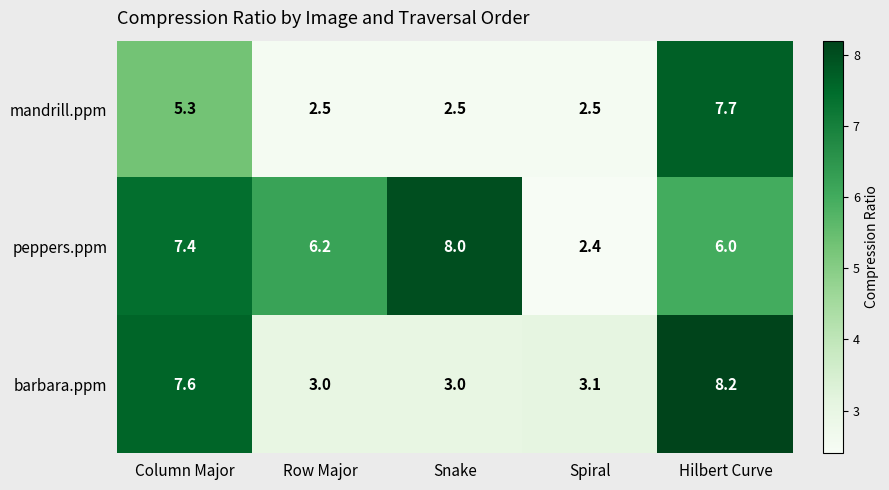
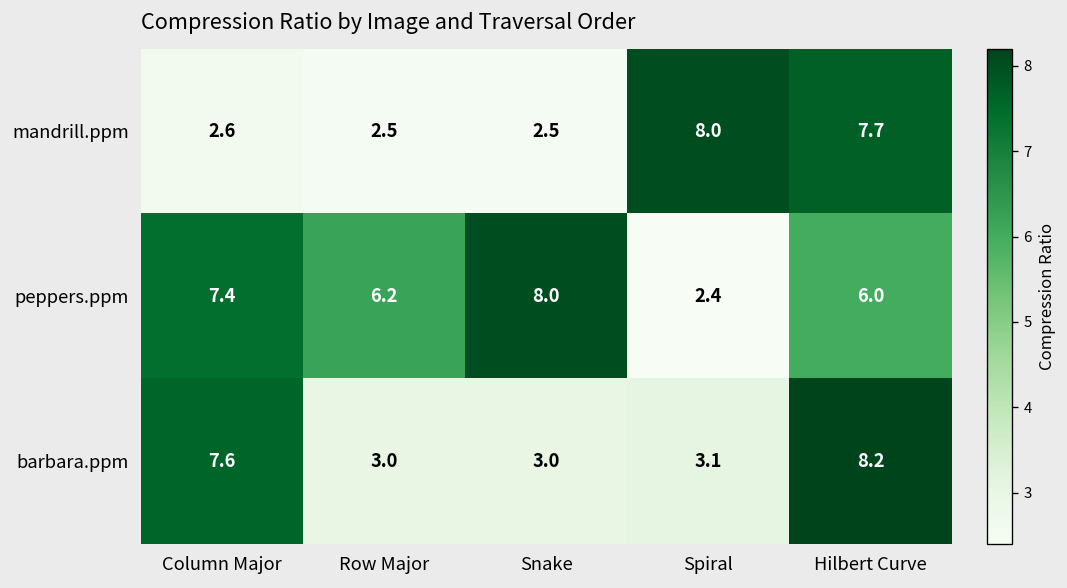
  {
    "mandrill.ppm": {
-     "Column Major": 5.3,
+     "Column Major": 2.6,
      "Row Major": 2.5,
      "Snake": 2.5,
-     "Spiral": 2.5,
+     "Spiral": 8.0,
      "Hilbert Curve": 7.7
    },
    "peppers.ppm": {
      "Column Major": 7.4,
      "Row Major": 6.2,
      "Snake": 8.0,
      "Spiral": 2.4,
      "Hilbert Curve": 6.0
    },
    "barbara.ppm": {
      "Column Major": 7.6,
      "Row Major": 3.0,
      "Snake": 3.0,
      "Spiral": 3.1,
      "Hilbert Curve": 8.2
    }
  }
